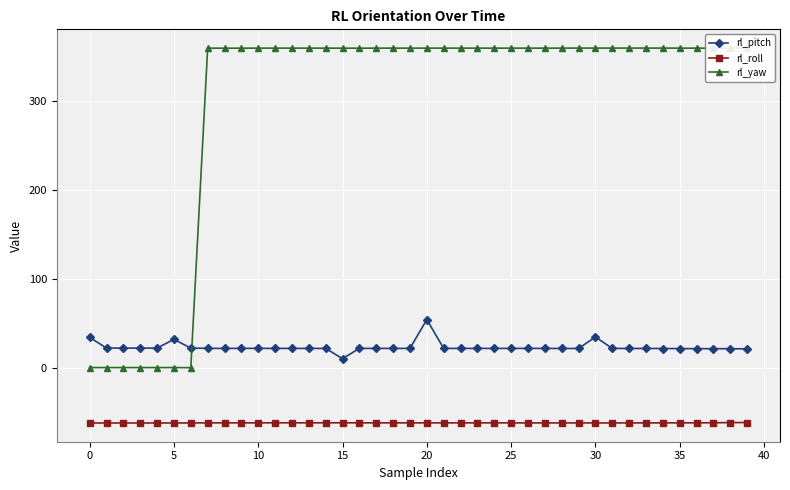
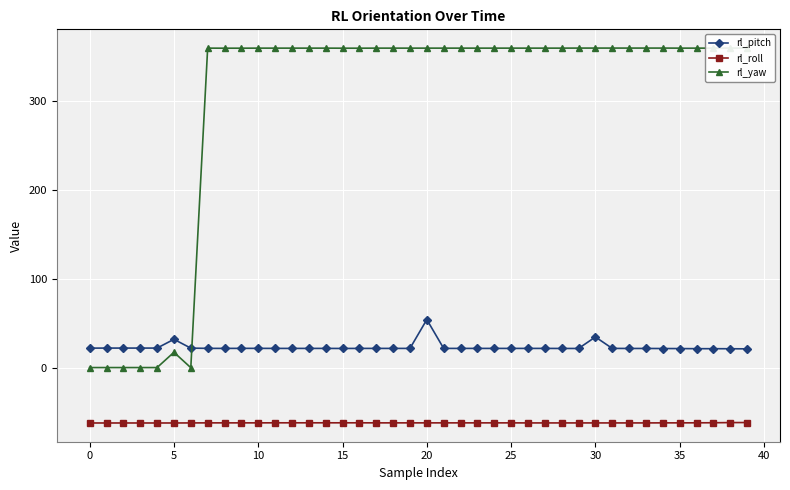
  {
    "rl_pitch": {
-     "0": 30,
+     "0": 20,
      "5": 30,
      "10": 20,
-     "15": 10,
+     "15": 20,
      "20": 50,
      "25": 20,
      "30": 30,
      "35": 20
    },
    "rl_roll": {
      "0": -60,
      "5": -60,
      "10": -60,
      "15": -60,
      "20": -60,
      "25": -60,
      "30": -60,
      "35": -60
    },
    "rl_yaw": {
      "0": 0,
-     "5": 0,
+     "5": 20,
      "10": 360,
      "15": 360,
      "20": 360,
      "25": 360,
      "30": 360,
      "35": 360
    }
  }
